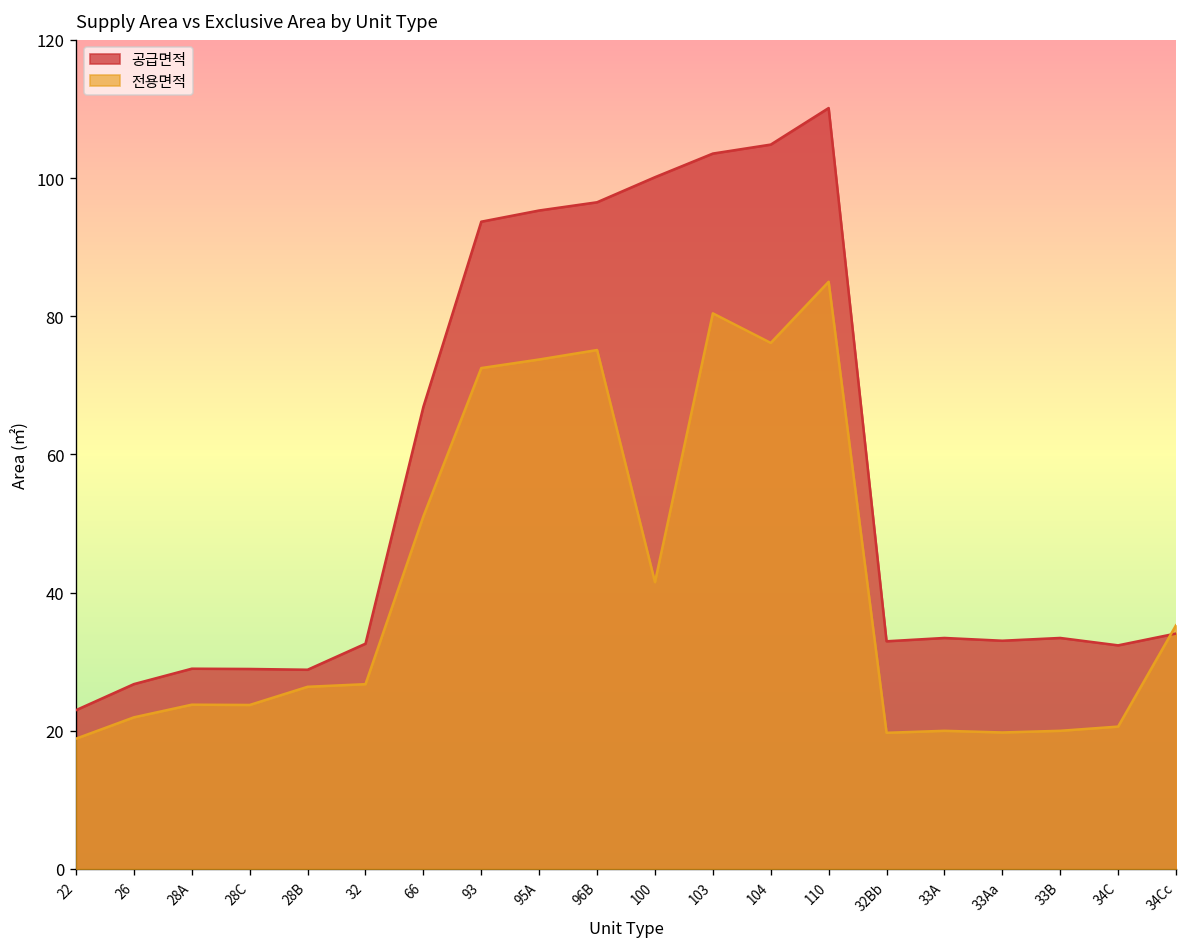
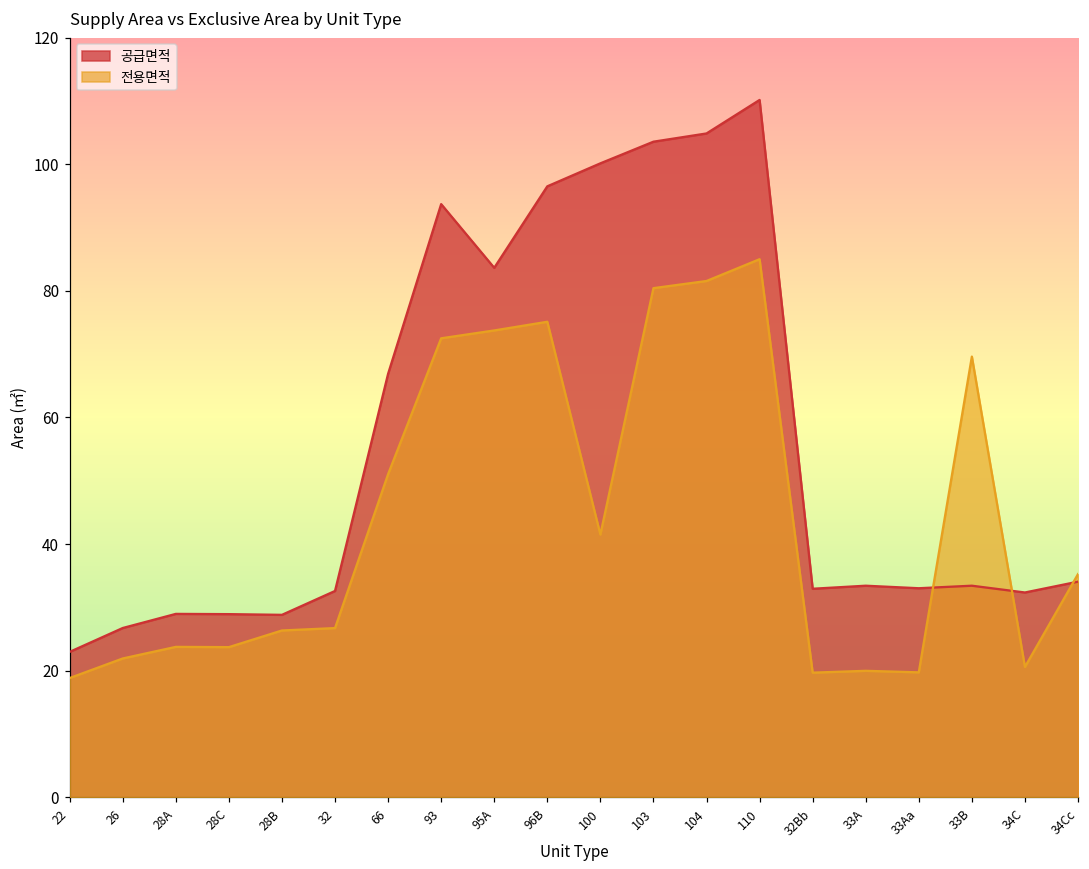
  {
    "공급면적": {
      "22": 23,
      "26": 27,
      "28A": 29,
      "28C": 29,
      "28B": 29,
      "32": 33,
      "66": 67,
      "93": 94,
-     "95A": 95,
+     "95A": 84,
      "96B": 97,
      "100": 100,
      "103": 104,
      "104": 105,
      "110": 110,
      "32Bb": 33,
      "33A": 33,
      "33Aa": 33,
      "33B": 33,
      "34C": 32,
      "34Cc": 34
    },
    "전용면적": {
      "22": 19,
      "26": 22,
      "28A": 24,
      "28C": 24,
      "28B": 26,
      "32": 27,
      "66": 51,
      "93": 73,
      "95A": 74,
      "96B": 75,
      "100": 42,
      "103": 80,
-     "104": 76,
+     "104": 82,
      "110": 85,
      "32Bb": 20,
      "33A": 20,
      "33Aa": 20,
-     "33B": 20,
+     "33B": 70,
      "34C": 21,
      "34Cc": 35
    }
  }
